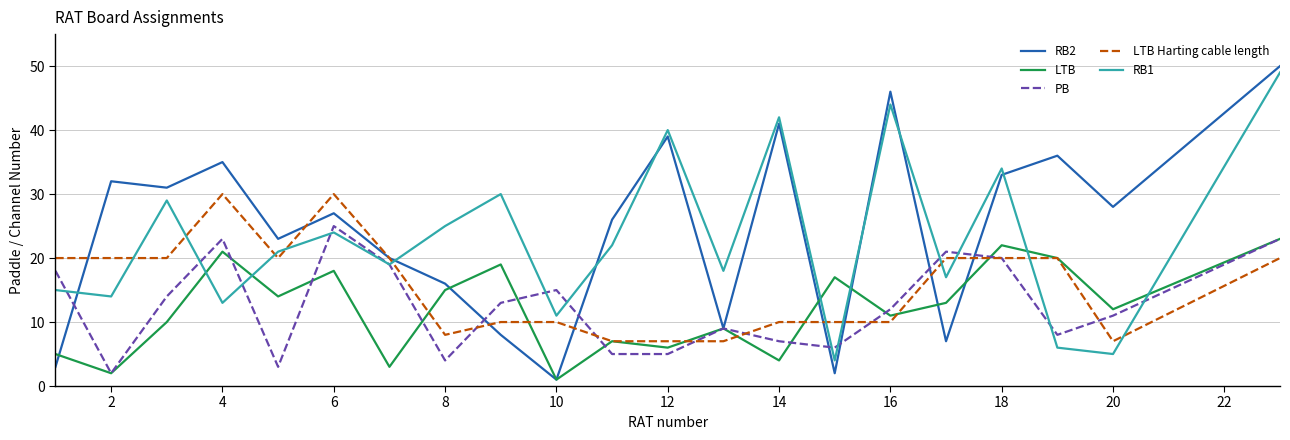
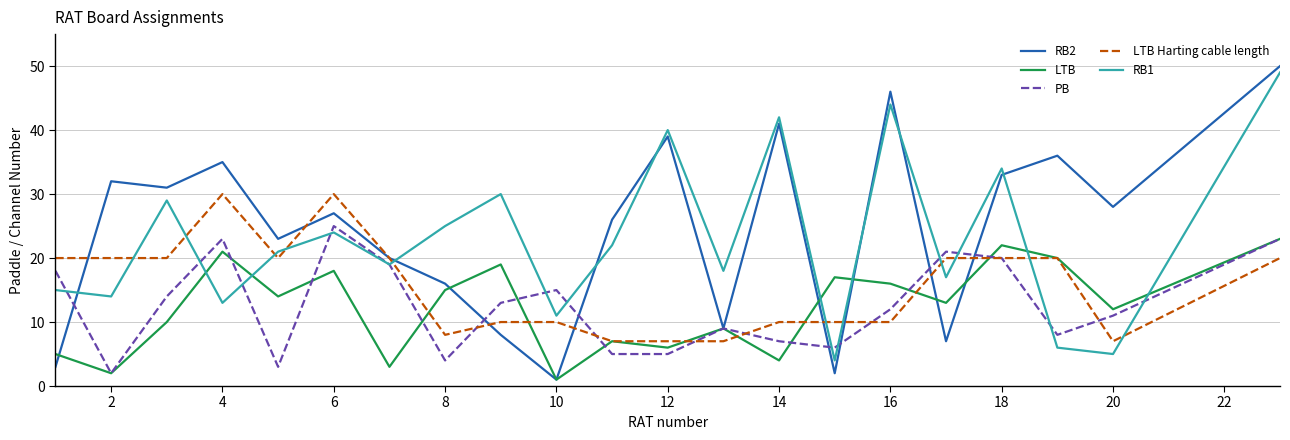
  {
    "RB2": {
      "2": 32,
      "4": 35,
      "6": 27,
      "8": 16,
      "12": 39,
      "14": 41,
      "16": 46,
      "18": 33,
      "20": 28
    },
    "LTB": {
      "4": 21,
      "6": 18,
      "8": 15,
      "12": 6,
      "14": 4,
-     "16": 11,
+     "16": 16,
      "18": 22,
      "20": 12
    },
    "PB": {
      "4": 23,
      "6": 25,
      "8": 4,
      "10": 15,
      "12": 5,
      "14": 7,
      "16": 12,
      "20": 11
    },
    "LTB Harting cable length": {
      "2": 20,
      "4": 30,
      "6": 30,
      "8": 8,
      "10": 10,
      "12": 7,
      "14": 10,
      "16": 10,
      "20": 7
    },
    "RB1": {
      "2": 14,
      "4": 13,
      "6": 24,
      "8": 25,
      "10": 11,
      "12": 40,
      "14": 42,
      "16": 44,
      "18": 34,
      "20": 5
    }
  }
